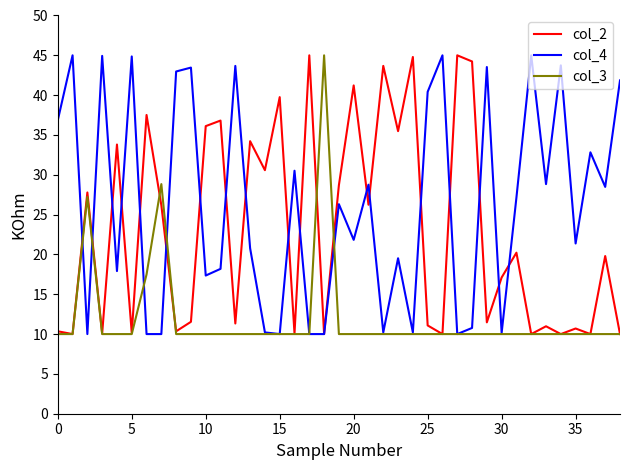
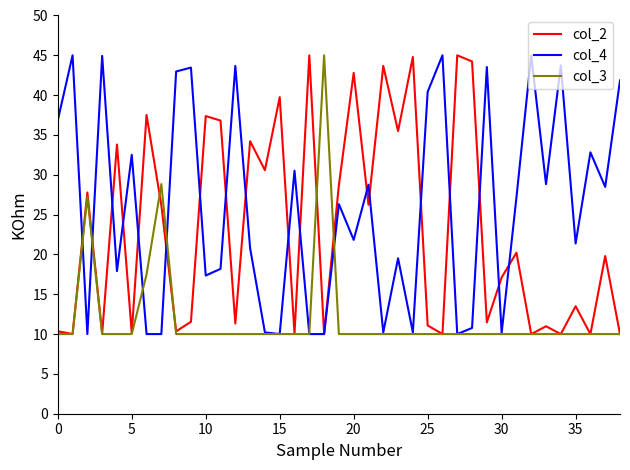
  {
    "col_2": {
      "0": 10,
-     "10": 36,
+     "10": 37,
      "15": 40,
-     "20": 41,
+     "20": 43,
      "25": 11,
      "30": 17,
-     "35": 11
+     "35": 14
    },
    "col_4": {
      "0": 37,
-     "5": 45,
+     "5": 33,
      "10": 17,
      "20": 22,
      "25": 40,
      "35": 21
    },
    "col_3": {
      "0": 10,
      "10": 10,
      "20": 10,
      "25": 10,
      "35": 10
    }
  }
